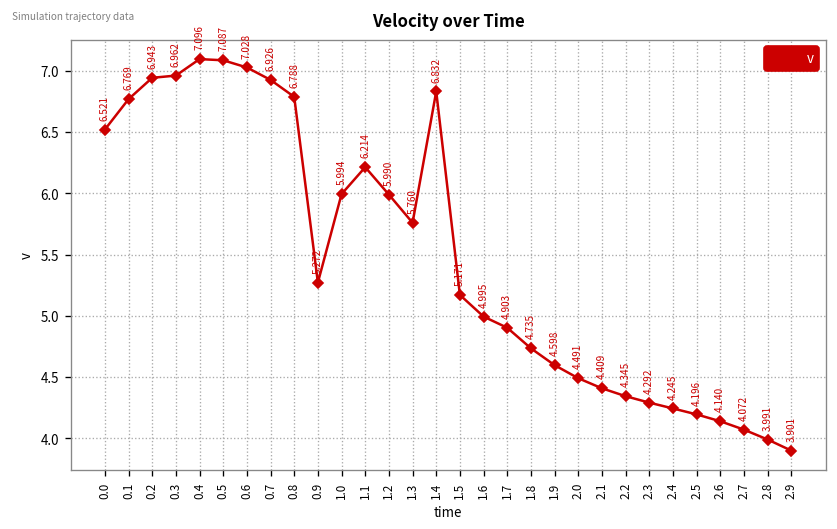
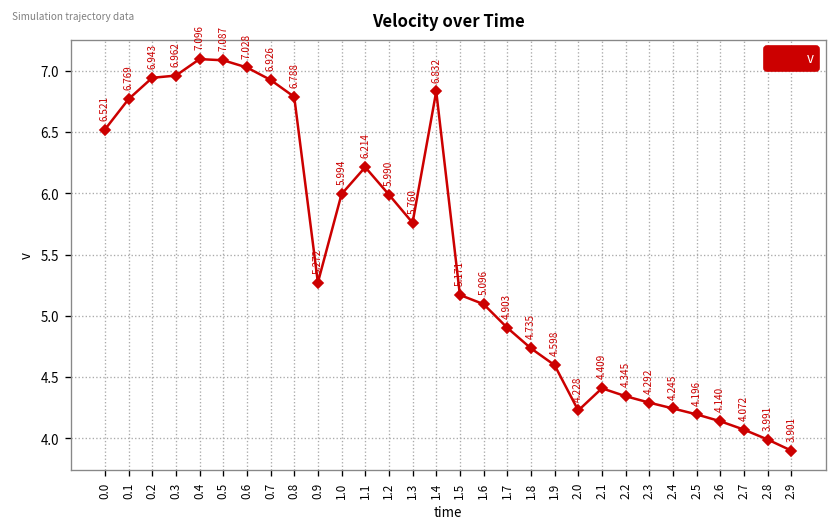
  {
    "0.0": 6.521,
    "0.1": 6.769,
    "0.2": 6.943,
    "0.3": 6.962,
    "0.4": 7.096,
    "0.5": 7.087,
    "0.6": 7.028,
    "0.7": 6.926,
    "0.8": 6.788,
    "0.9": 5.272,
    "1.0": 5.994,
    "1.1": 6.214,
    "1.2": 5.990,
    "1.3": 5.760,
    "1.4": 6.832,
    "1.5": 5.171,
-   "1.6": 4.995,
+   "1.6": 5.096,
    "1.7": 4.903,
    "1.8": 4.735,
    "1.9": 4.598,
-   "2.0": 4.491,
+   "2.0": 4.228,
    "2.1": 4.409,
    "2.2": 4.345,
    "2.3": 4.292,
    "2.4": 4.245,
    "2.5": 4.196,
    "2.6": 4.140,
    "2.7": 4.072,
    "2.8": 3.991,
    "2.9": 3.901
  }
